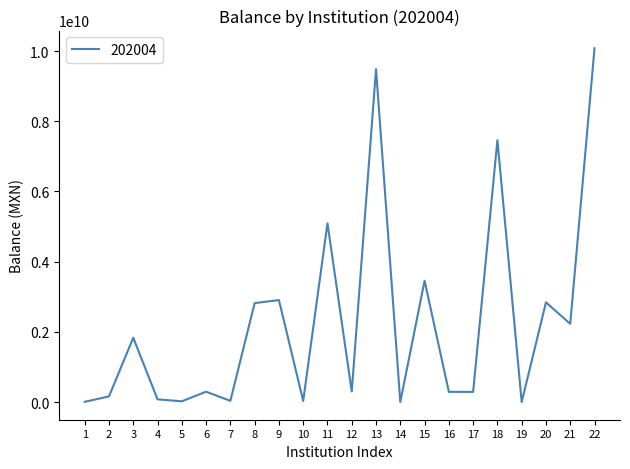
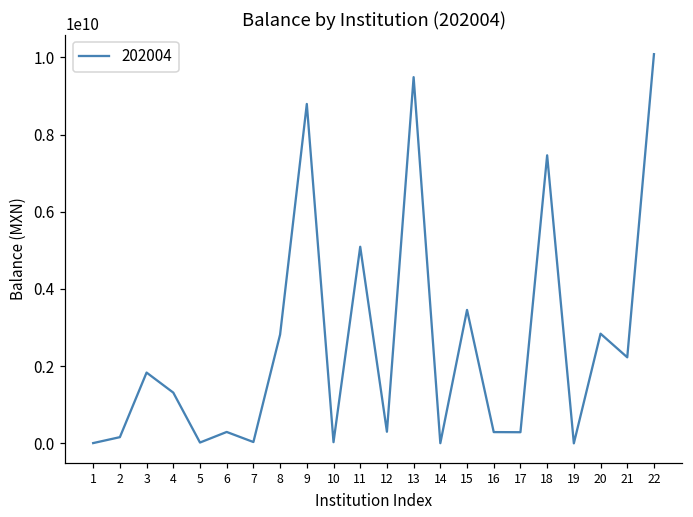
  {
    "1": 0,
    "2": 200000000,
    "3": 1800000000,
-   "4": 100000000,
+   "4": 1300000000,
    "5": 0,
    "6": 300000000,
    "7": 0,
    "8": 2800000000,
-   "9": 2900000000,
+   "9": 8800000000,
    "10": 0,
    "11": 5100000000,
    "12": 300000000,
    "13": 9500000000,
    "14": 0,
    "15": 3500000000,
    "16": 300000000,
    "17": 300000000,
    "18": 7500000000,
    "19": 0,
    "20": 2800000000,
    "21": 2200000000,
    "22": 10100000000
  }
